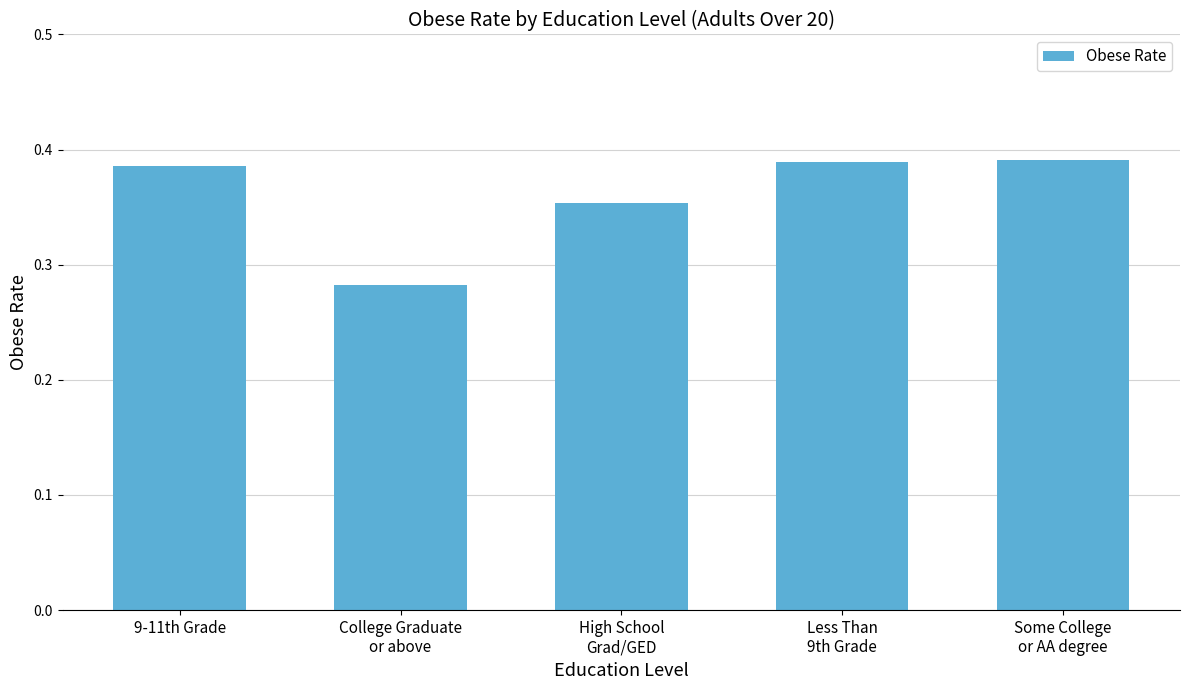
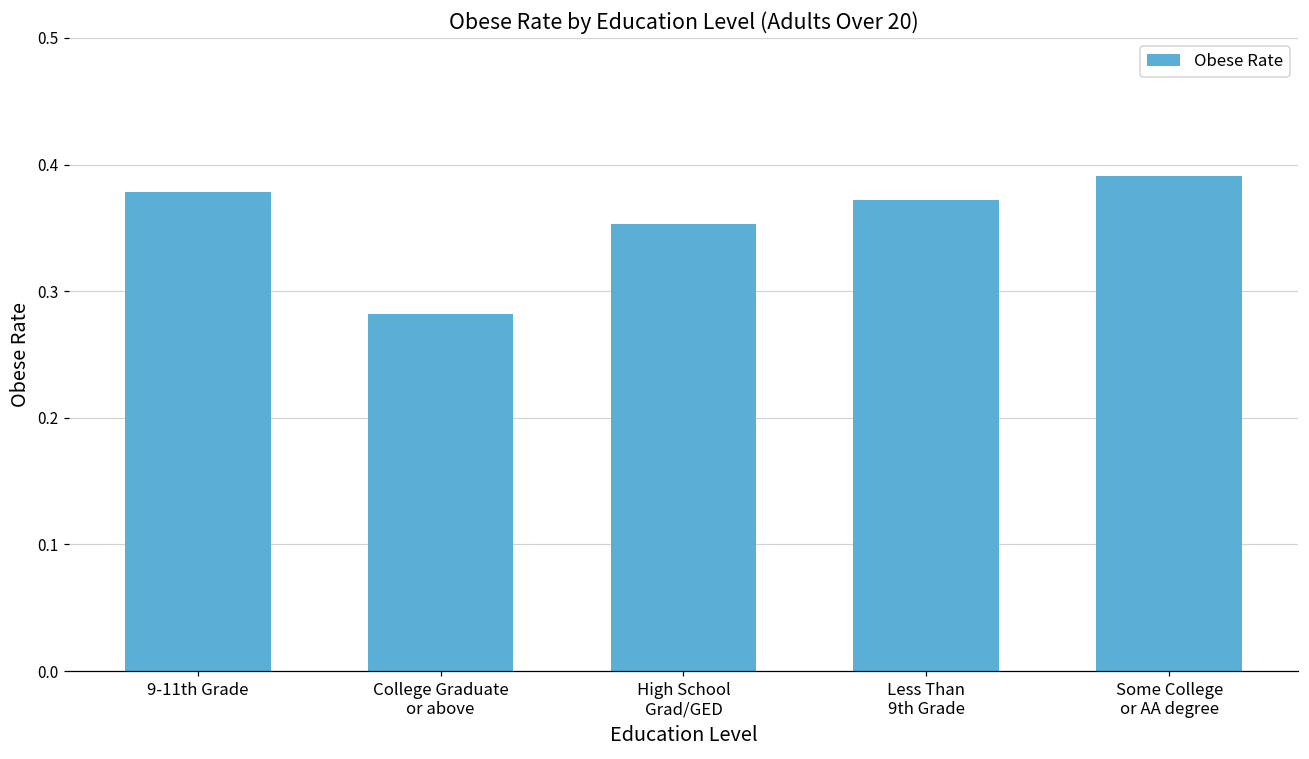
  {
-   "9-11th Grade": 0.386,
+   "9-11th Grade": 0.378,
    "College Graduate or above": 0.282,
    "High School Grad/GED": 0.353,
-   "Less Than 9th Grade": 0.389,
+   "Less Than 9th Grade": 0.372,
    "Some College or AA degree": 0.391
  }
